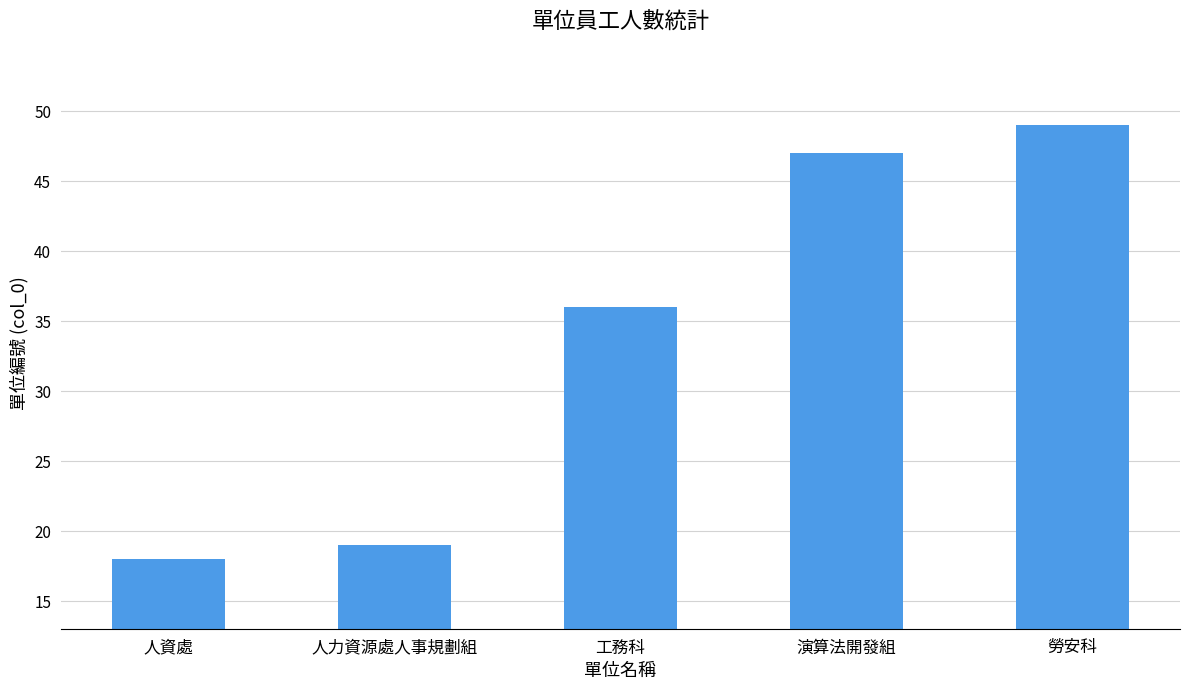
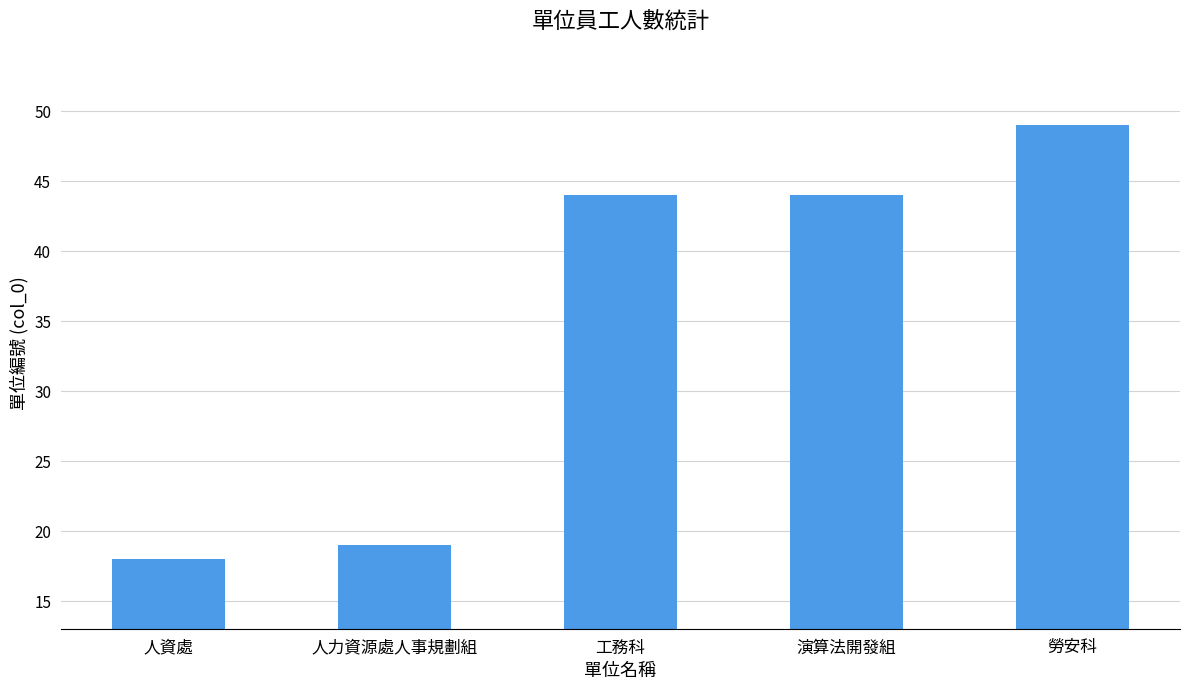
  {
    "人資處": 18,
    "人力資源處人事規劃組": 19,
-   "工務科": 36,
-   "演算法開發組": 47,
+   "工務科": 44,
+   "演算法開發組": 44,
    "勞安科": 49
  }
